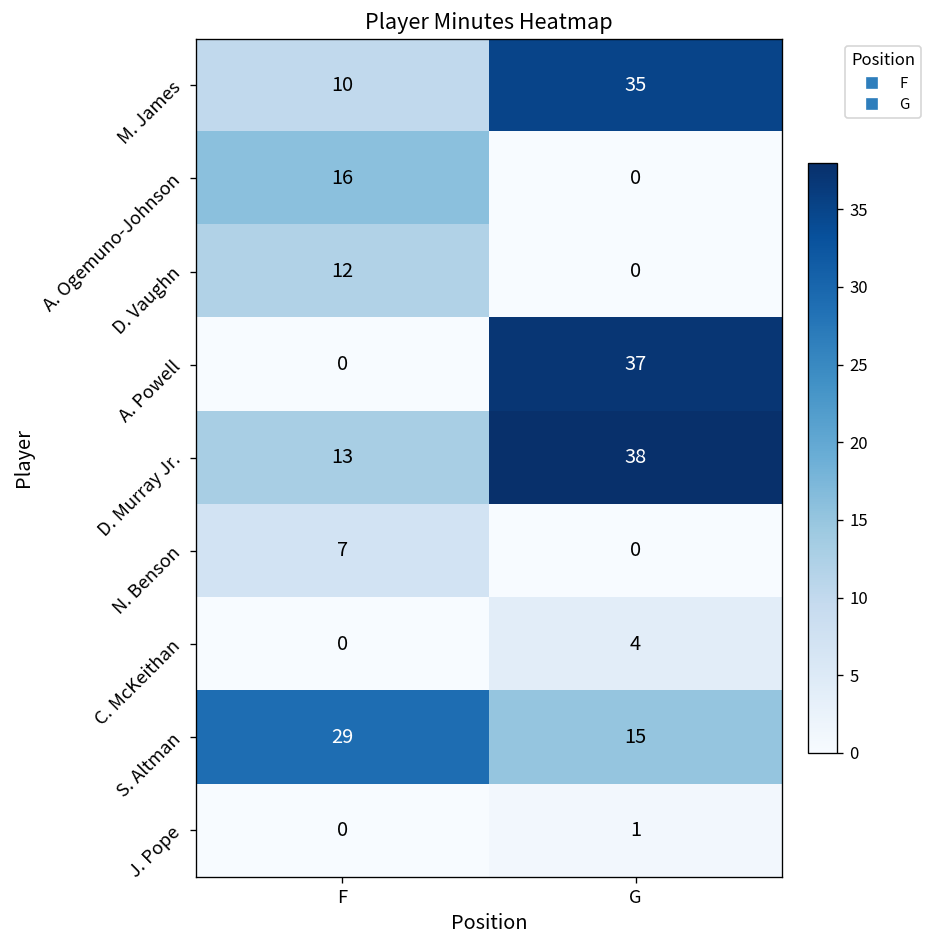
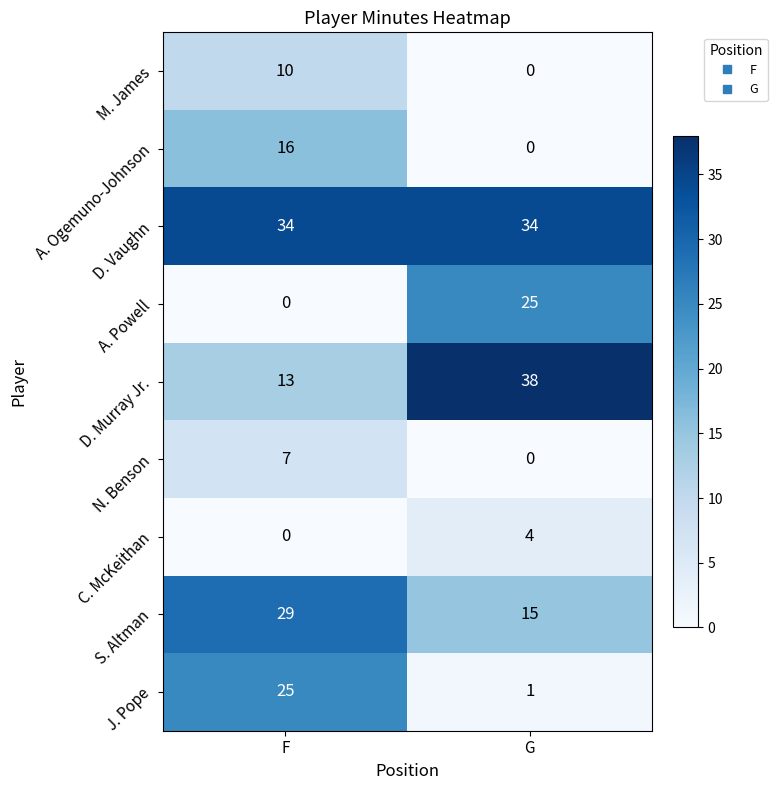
  {
    "M. James": {
      "F": 10,
-     "G": 35
+     "G": 0
    },
    "A. Ogemuno-Johnson": {
      "F": 16,
      "G": 0
    },
    "D. Vaughn": {
-     "F": 12,
-     "G": 0
+     "F": 34,
+     "G": 34
    },
    "A. Powell": {
      "F": 0,
-     "G": 37
+     "G": 25
    },
    "D. Murray Jr.": {
      "F": 13,
      "G": 38
    },
    "N. Benson": {
      "F": 7,
      "G": 0
    },
    "C. McKeithan": {
      "F": 0,
      "G": 4
    },
    "S. Altman": {
      "F": 29,
      "G": 15
    },
    "J. Pope": {
-     "F": 0,
+     "F": 25,
      "G": 1
    }
  }
